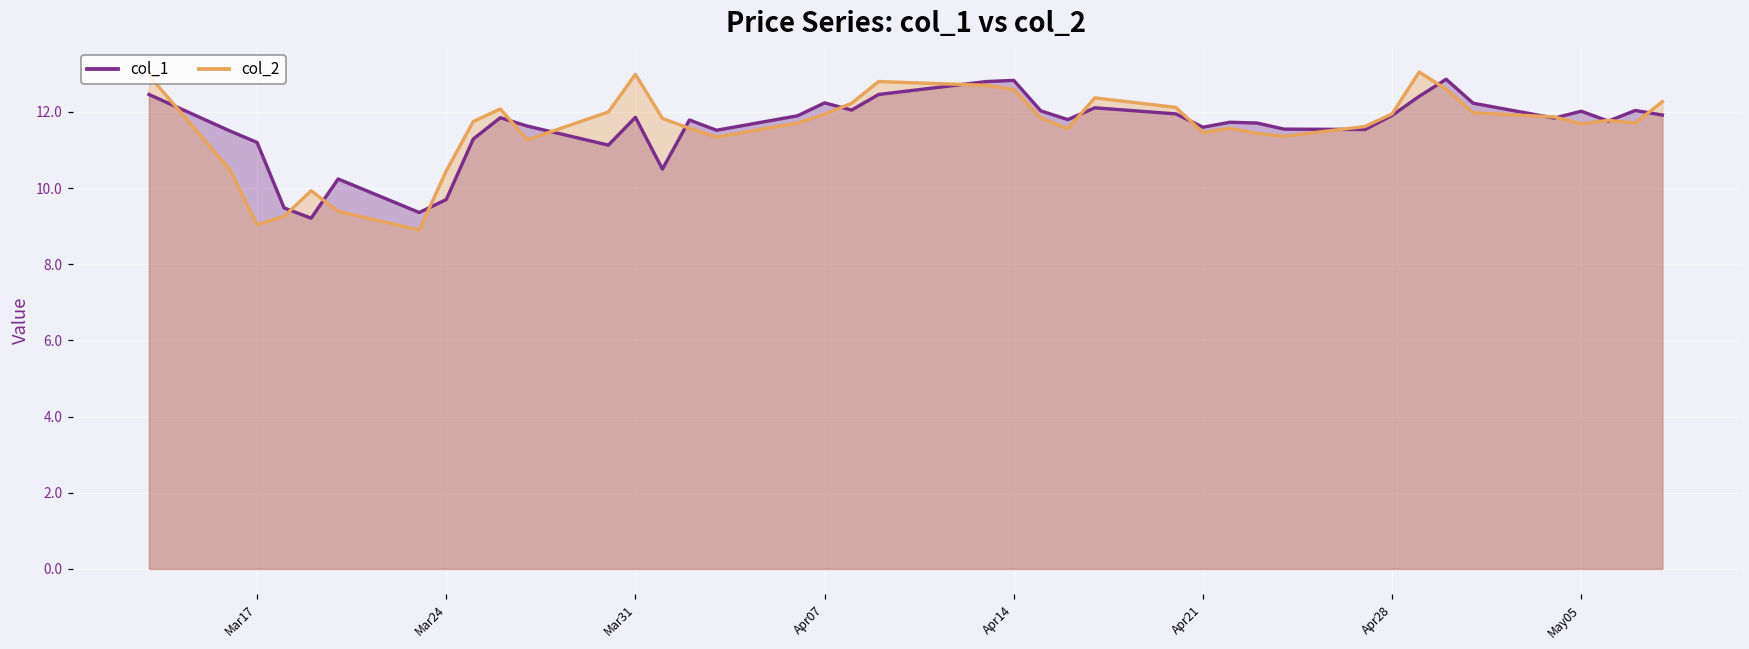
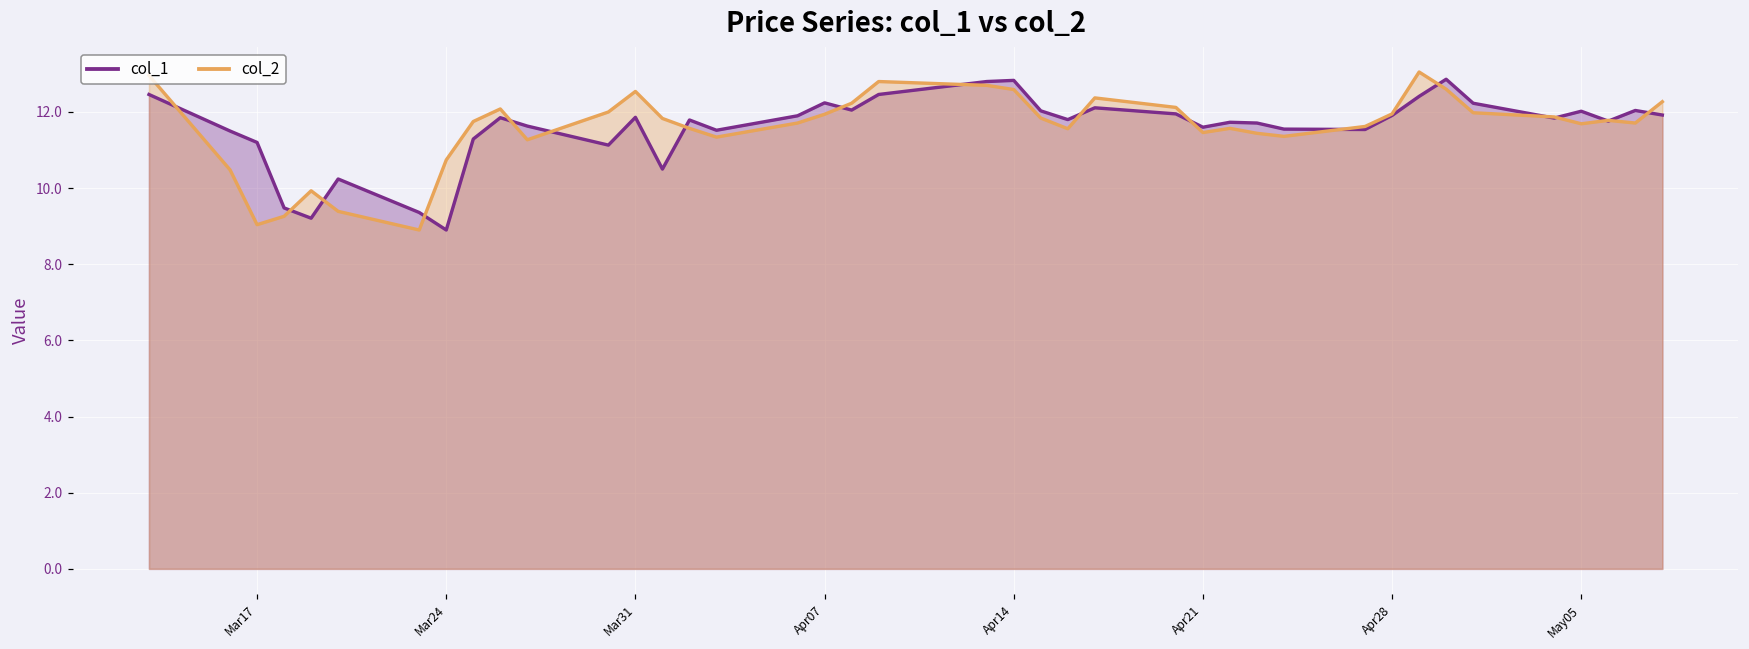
  {
    "col_1": {
      "Mar17": 11.2,
-     "Mar24": 9.7,
+     "Mar24": 8.9,
      "Mar31": 11.9,
      "Apr07": 12.2,
      "Apr14": 12.8,
      "Apr21": 11.6,
      "May05": 12.0
    },
    "col_2": {
      "Mar17": 9.0,
-     "Mar24": 10.5,
-     "Mar31": 13.0,
+     "Mar24": 10.7,
+     "Mar31": 12.5,
      "Apr07": 11.9,
      "Apr14": 12.6,
      "Apr21": 11.5,
      "May05": 11.7
    }
  }
